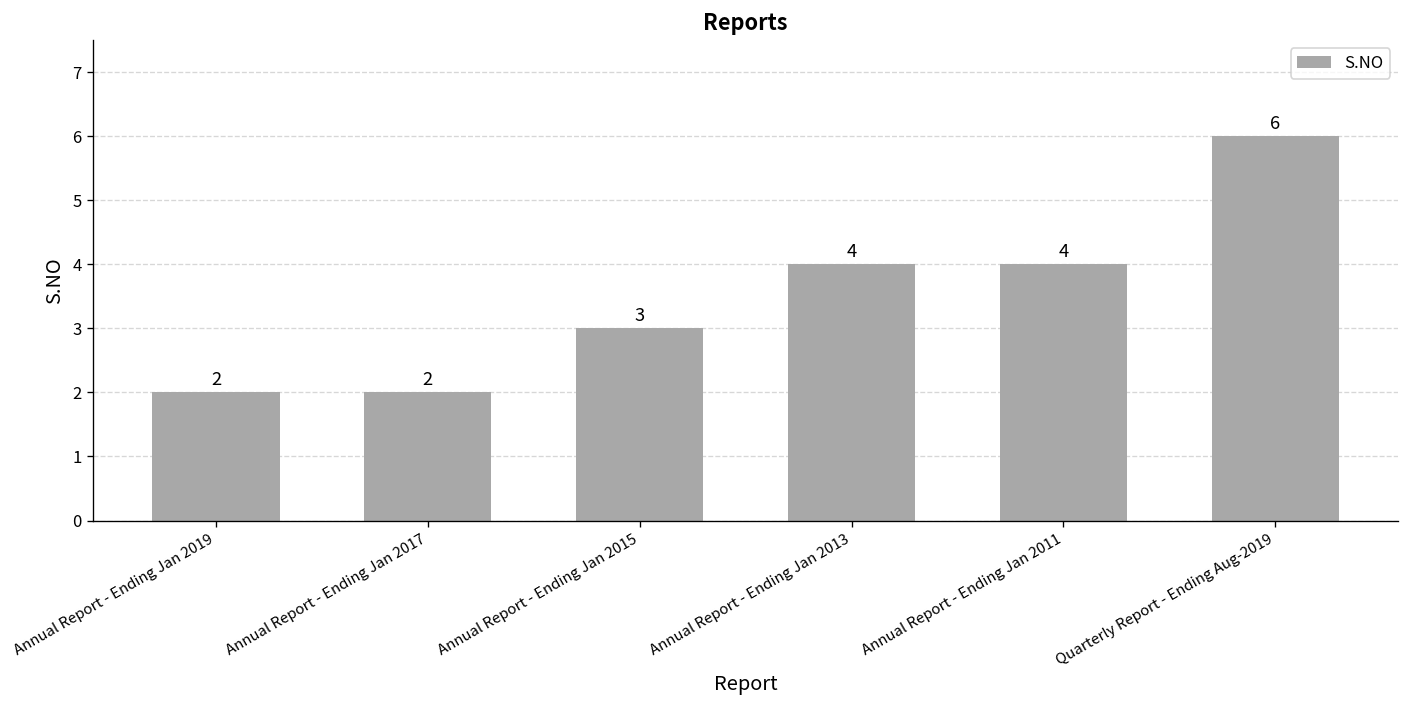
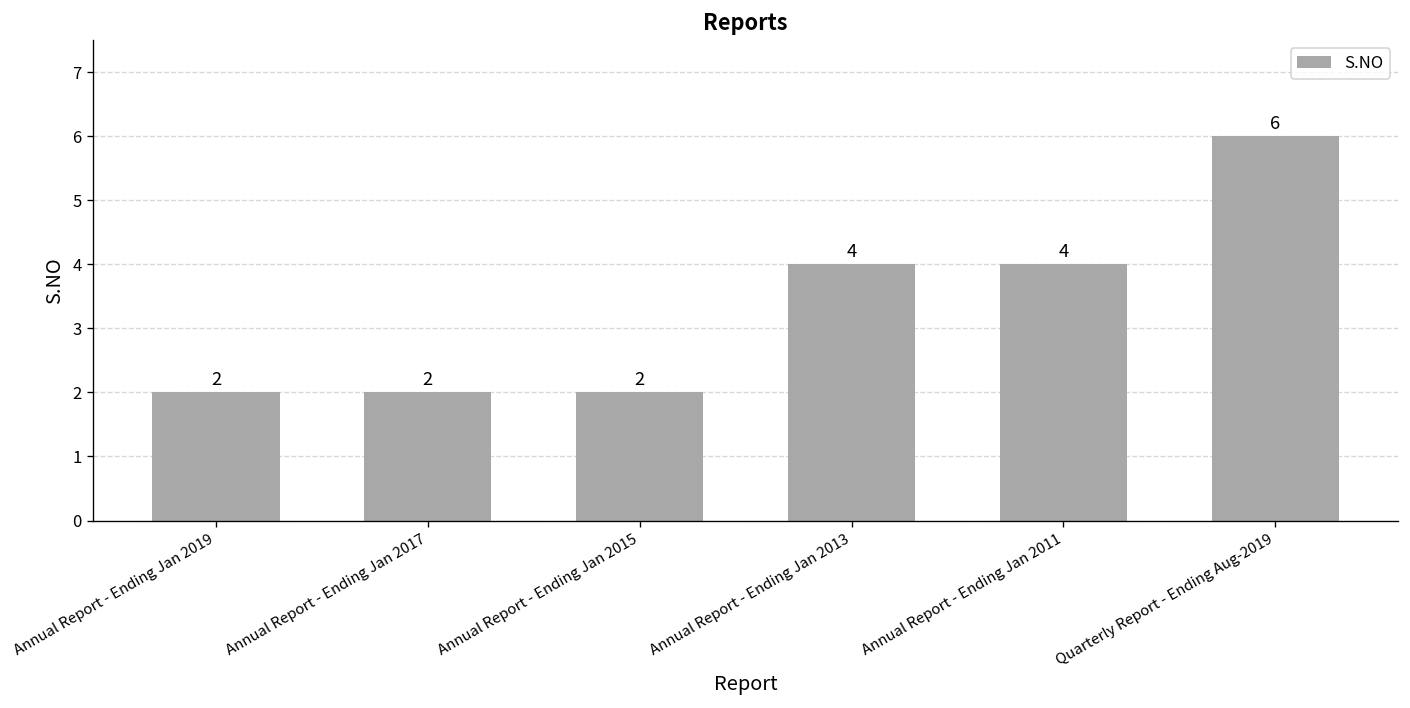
  {
    "Annual Report - Ending Jan 2019": 2,
    "Annual Report - Ending Jan 2017": 2,
-   "Annual Report - Ending Jan 2015": 3,
+   "Annual Report - Ending Jan 2015": 2,
    "Annual Report - Ending Jan 2013": 4,
    "Annual Report - Ending Jan 2011": 4,
    "Quarterly Report - Ending Aug-2019": 6
  }
